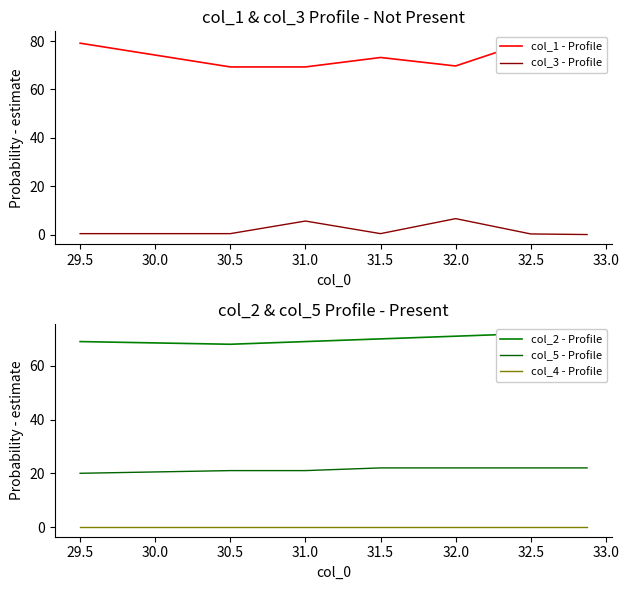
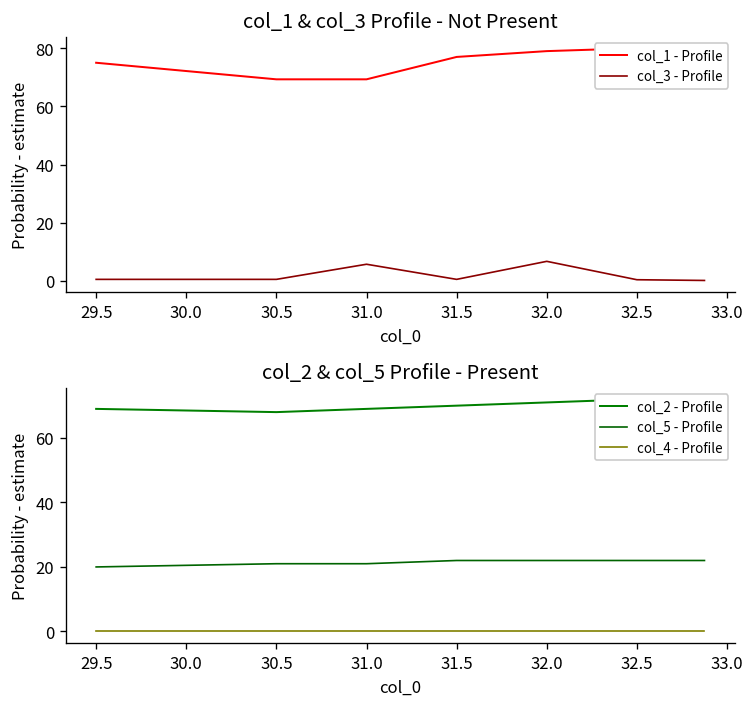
  {
    "col_1 & col_3 Profile - Not Present": {
      "col_1 - Profile": {
-       "29.5": 79,
+       "29.5": 75,
        "30.5": 69,
        "31.0": 69,
-       "31.5": 73,
-       "32.0": 70
+       "31.5": 77,
+       "32.0": 79
      },
      "col_3 - Profile": {
        "29.5": 1,
        "30.5": 1,
        "31.0": 6,
        "31.5": 1,
        "32.0": 7,
        "32.5": 0
      }
    },
    "col_2 & col_5 Profile - Present": {
      "col_4 - Profile": {
        "29.5": 0,
        "30.5": 0,
        "31.0": 0,
        "31.5": 0,
        "32.0": 0,
        "32.5": 0
      }
    }
  }
